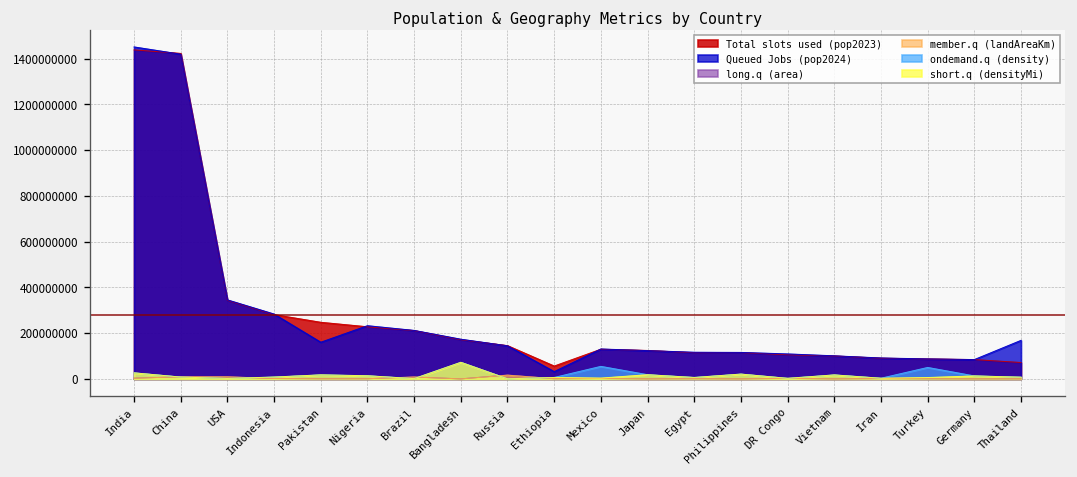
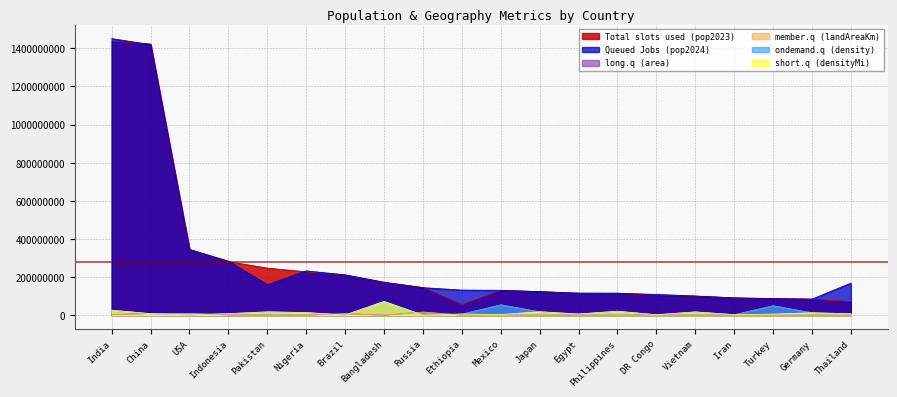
  {
    "Total slots used (pop2023)": {
      "Pakistan": 250000000,
      "Ethiopia": 60000000,
      "Thailand": 70000000
    },
    "Queued Jobs (pop2024)": {
      "Pakistan": 160000000,
-     "Ethiopia": 30000000,
+     "Ethiopia": 130000000,
      "Thailand": 170000000
    },
    "ondemand.q (density)": {
      "Mexico": 50000000,
      "Turkey": 50000000
    }
  }
